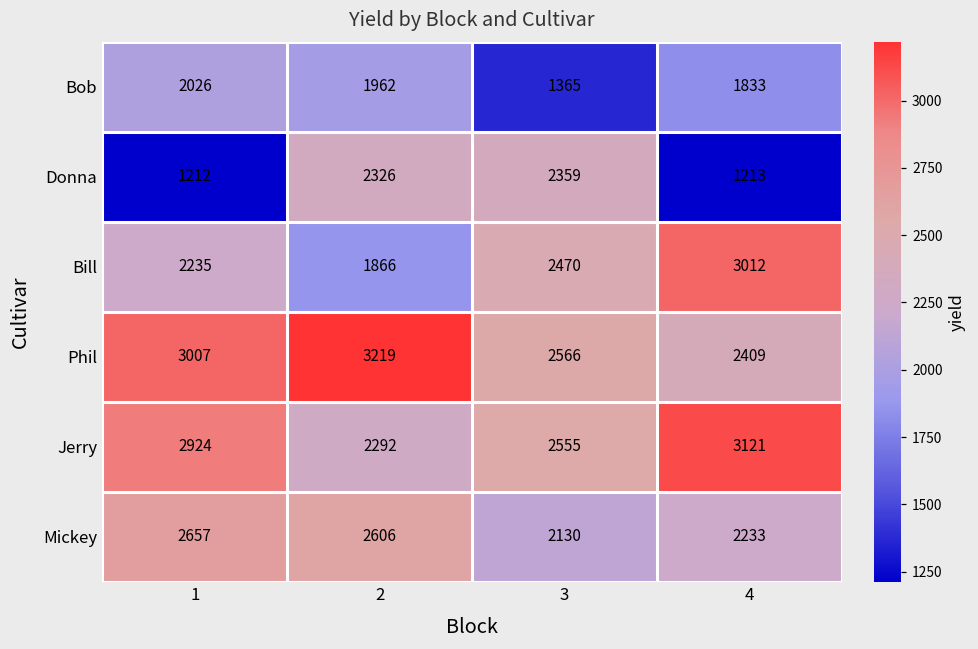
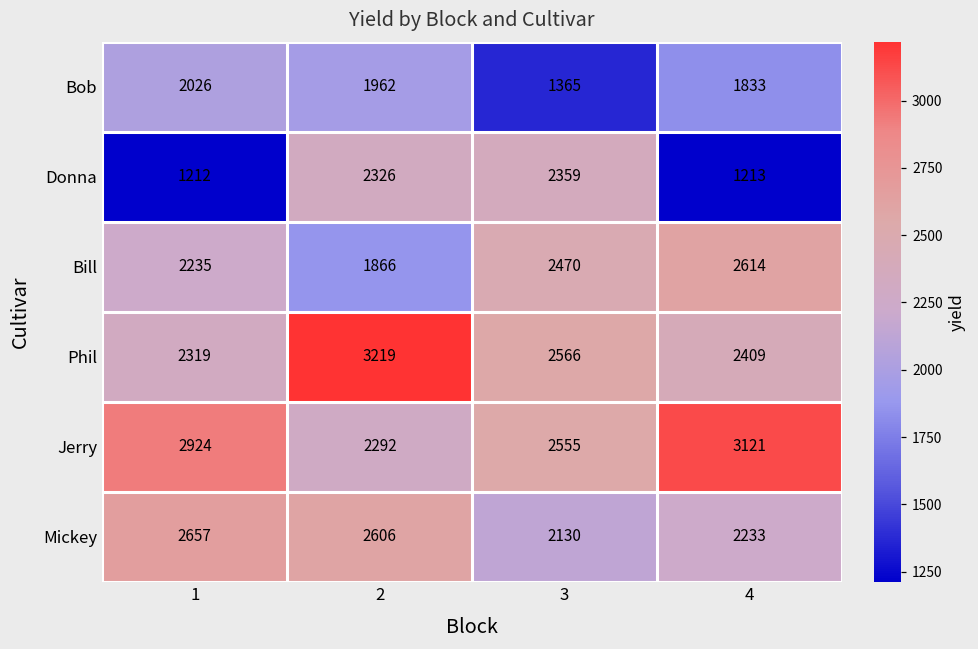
  {
    "Bob": {
      "1": 2026,
      "2": 1962,
      "3": 1365,
      "4": 1833
    },
    "Donna": {
      "1": 1212,
      "2": 2326,
      "3": 2359,
      "4": 1213
    },
    "Bill": {
      "1": 2235,
      "2": 1866,
      "3": 2470,
-     "4": 3012
+     "4": 2614
    },
    "Phil": {
-     "1": 3007,
+     "1": 2319,
      "2": 3219,
      "3": 2566,
      "4": 2409
    },
    "Jerry": {
      "1": 2924,
      "2": 2292,
      "3": 2555,
      "4": 3121
    },
    "Mickey": {
      "1": 2657,
      "2": 2606,
      "3": 2130,
      "4": 2233
    }
  }
